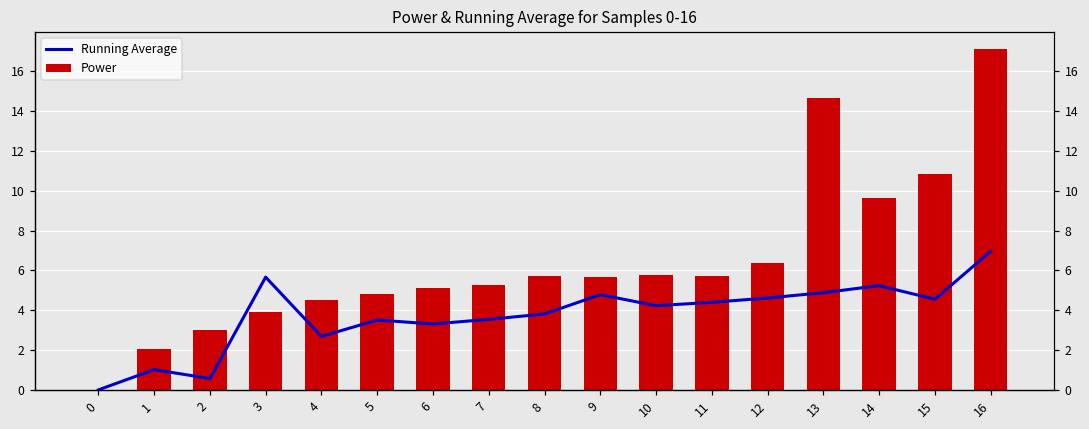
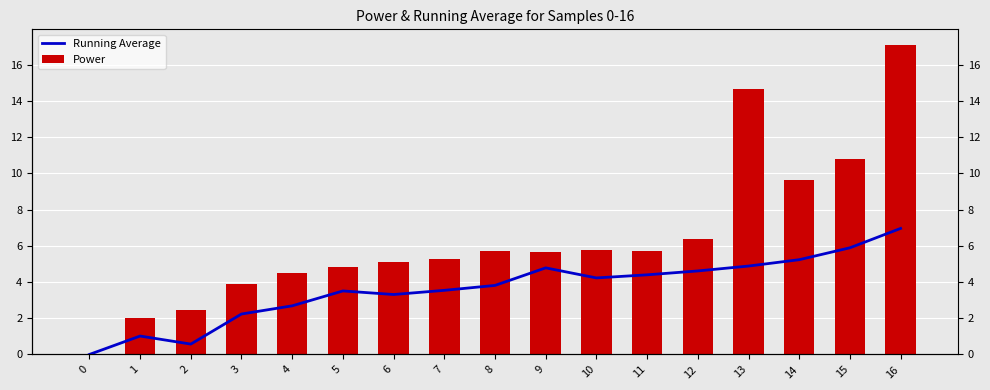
  {
    "Running Average": {
      "0": 0.0,
      "1": 1.0,
      "2": 0.6,
-     "3": 5.7,
+     "3": 2.2,
      "4": 2.7,
      "5": 3.5,
      "6": 3.3,
      "7": 3.5,
      "8": 3.8,
      "9": 4.8,
      "10": 4.2,
      "11": 4.4,
      "12": 4.6,
      "13": 4.9,
      "14": 5.2,
-     "15": 4.6,
+     "15": 5.9,
      "16": 7.0
    },
    "Power": {
      "0": 0.0,
      "1": 2.0,
-     "2": 3.0,
+     "2": 2.4,
      "3": 3.9,
      "4": 4.5,
      "5": 4.8,
      "6": 5.1,
      "7": 5.3,
      "8": 5.7,
      "9": 5.7,
      "10": 5.8,
      "11": 5.7,
      "12": 6.3,
      "13": 14.6,
      "14": 9.7,
      "15": 10.8,
      "16": 17.1
    }
  }
